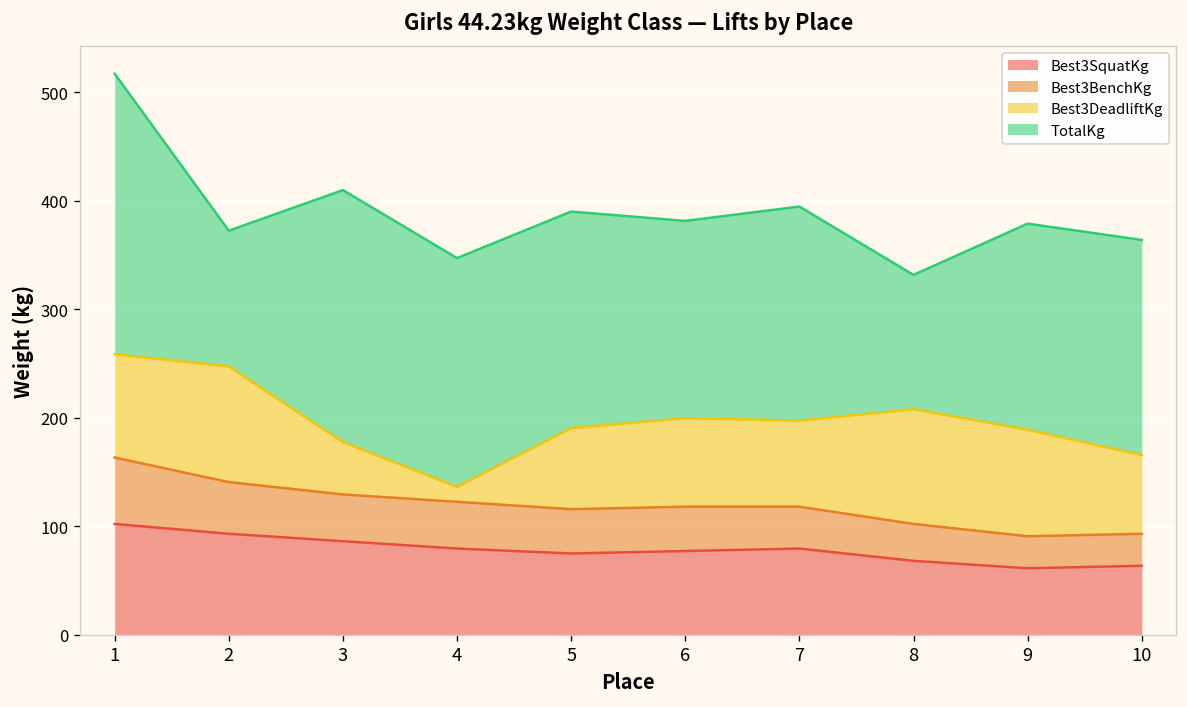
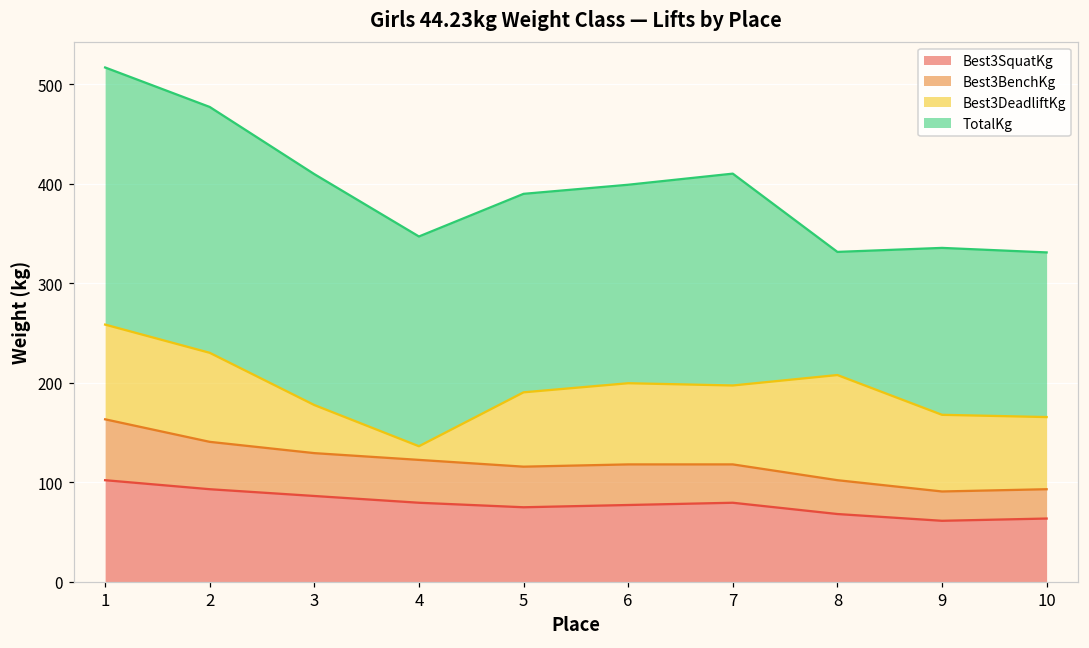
  {
    "Best3DeadliftKg": {
      "1": 100,
-     "2": 110,
+     "2": 90,
      "3": 50,
      "4": 10,
      "5": 70,
      "6": 80,
      "7": 80,
      "8": 110,
-     "9": 100,
+     "9": 80,
      "10": 70
    },
    "TotalKg": {
      "1": 260,
-     "2": 130,
+     "2": 250,
      "3": 230,
      "4": 210,
      "5": 200,
-     "6": 180,
-     "7": 200,
+     "6": 200,
+     "7": 210,
      "8": 120,
-     "9": 190,
-     "10": 200
+     "9": 170,
+     "10": 170
    }
  }
